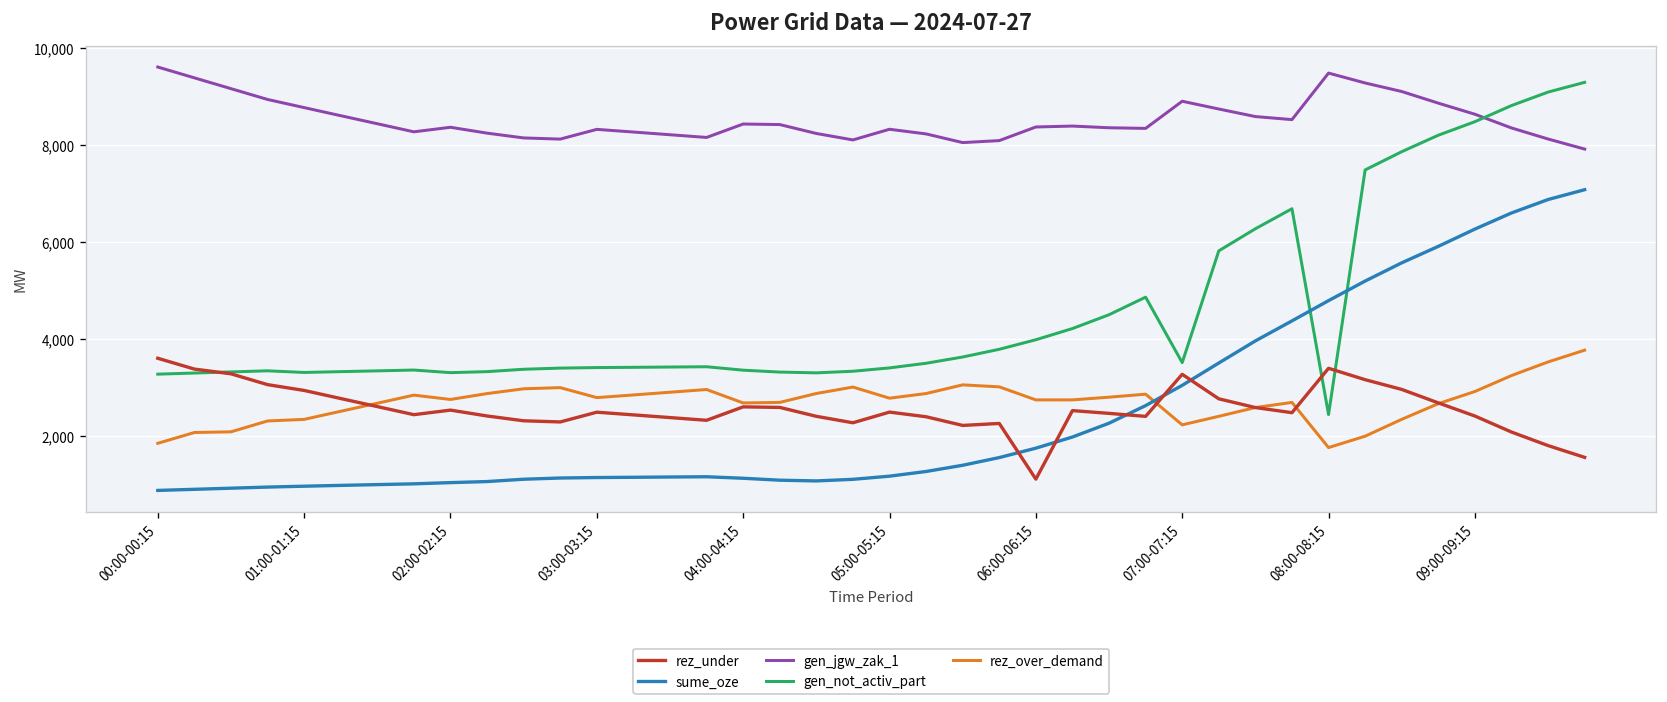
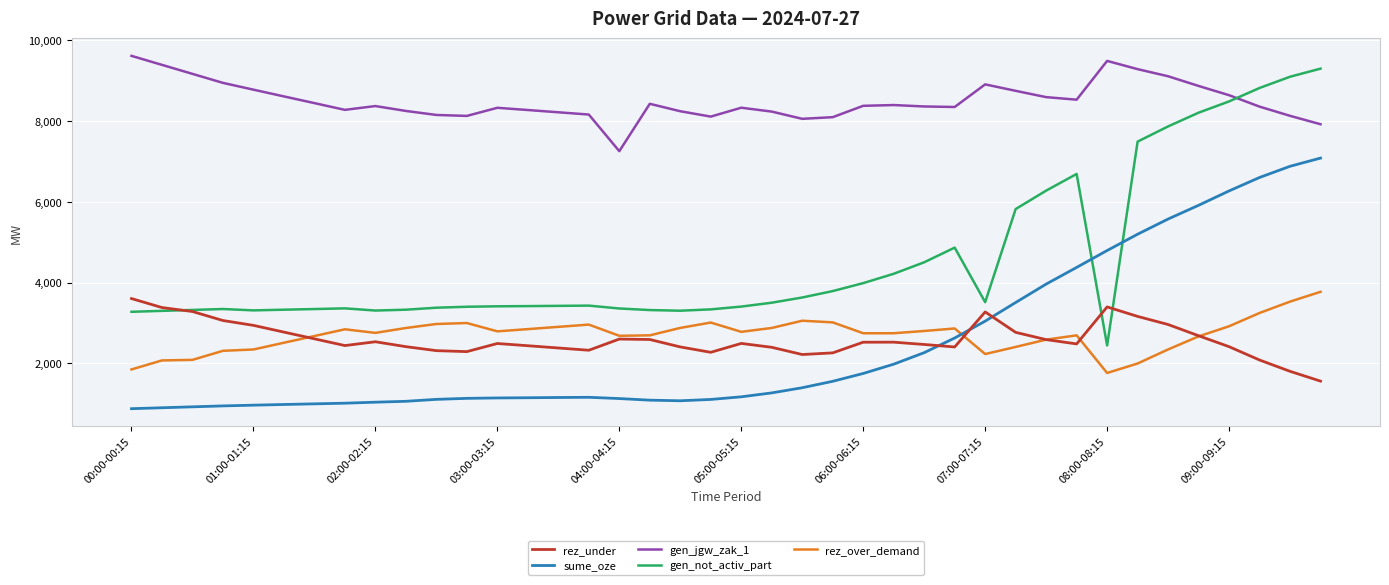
  {
    "rez_under": {
      "00:00-00:15": "3,600",
      "01:00-01:15": "2,900",
      "02:00-02:15": "2,500",
      "03:00-03:15": "2,500",
      "04:00-04:15": "2,600",
      "05:00-05:15": "2,500",
-     "06:00-06:15": "1,100",
+     "06:00-06:15": "2,500",
      "07:00-07:15": "3,300",
      "08:00-08:15": "3,400",
      "09:00-09:15": "2,400"
    },
    "sume_oze": {
      "00:00-00:15": "900",
      "01:00-01:15": "1,000",
      "02:00-02:15": "1,000",
      "03:00-03:15": "1,100",
      "04:00-04:15": "1,100",
      "05:00-05:15": "1,200",
      "06:00-06:15": "1,800",
      "07:00-07:15": "3,000",
      "08:00-08:15": "4,800",
      "09:00-09:15": "6,300"
    },
    "gen_jgw_zak_1": {
      "00:00-00:15": "9,600",
      "01:00-01:15": "8,800",
      "02:00-02:15": "8,400",
      "03:00-03:15": "8,300",
-     "04:00-04:15": "8,400",
+     "04:00-04:15": "7,300",
      "05:00-05:15": "8,300",
      "06:00-06:15": "8,400",
      "07:00-07:15": "8,900",
      "08:00-08:15": "9,500",
      "09:00-09:15": "8,600"
    },
    "gen_not_activ_part": {
      "00:00-00:15": "3,300",
      "01:00-01:15": "3,300",
      "02:00-02:15": "3,300",
      "03:00-03:15": "3,400",
      "04:00-04:15": "3,400",
      "05:00-05:15": "3,400",
      "06:00-06:15": "4,000",
      "07:00-07:15": "3,500",
      "08:00-08:15": "2,400",
      "09:00-09:15": "8,500"
    },
    "rez_over_demand": {
      "00:00-00:15": "1,900",
      "01:00-01:15": "2,300",
      "02:00-02:15": "2,800",
      "03:00-03:15": "2,800",
      "04:00-04:15": "2,700",
      "05:00-05:15": "2,800",
      "06:00-06:15": "2,700",
      "07:00-07:15": "2,200",
      "08:00-08:15": "1,800",
      "09:00-09:15": "2,900"
    }
  }
